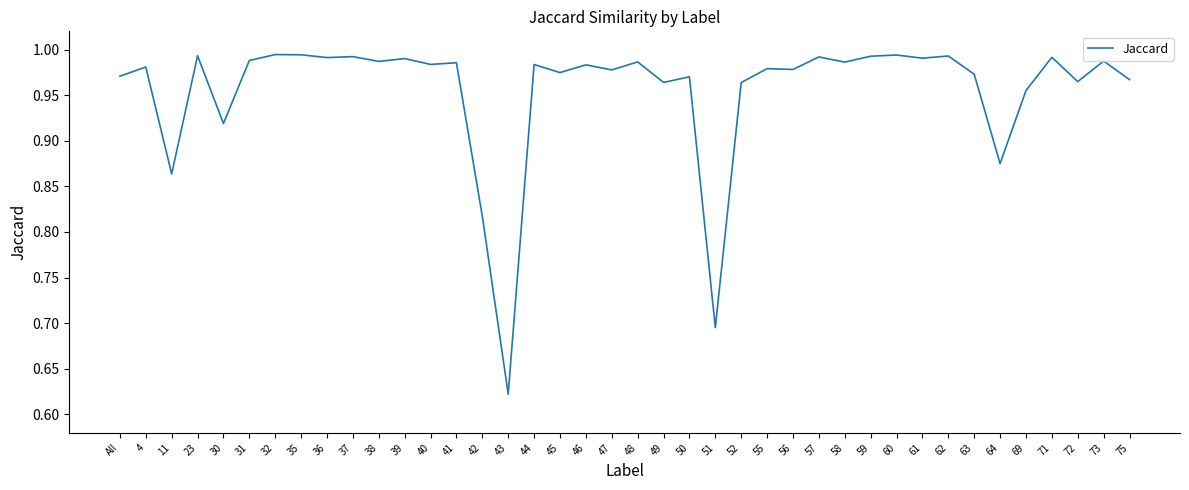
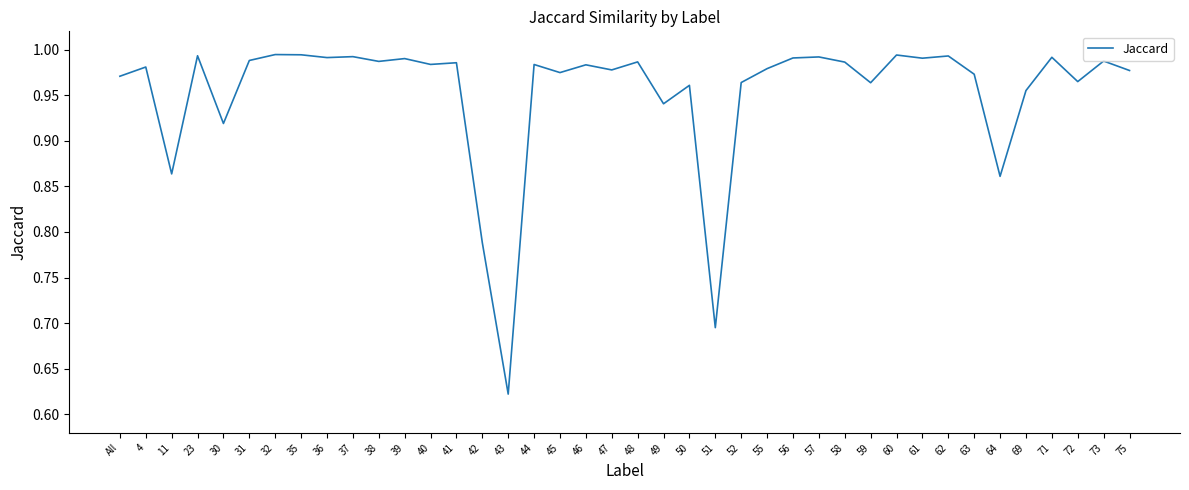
  {
    "All": 0.97,
    "4": 0.98,
    "11": 0.86,
    "23": 0.99,
    "30": 0.92,
    "31": 0.99,
    "32": 0.99,
    "35": 0.99,
    "36": 0.99,
    "37": 0.99,
    "38": 0.99,
    "39": 0.99,
    "40": 0.98,
    "41": 0.99,
-   "42": 0.82,
+   "42": 0.79,
    "43": 0.62,
    "44": 0.98,
    "45": 0.97,
    "46": 0.98,
    "47": 0.98,
    "48": 0.99,
-   "49": 0.96,
-   "50": 0.97,
+   "49": 0.94,
+   "50": 0.96,
    "51": 0.70,
    "52": 0.96,
    "55": 0.98,
-   "56": 0.98,
+   "56": 0.99,
    "57": 0.99,
    "58": 0.99,
-   "59": 0.99,
+   "59": 0.96,
    "60": 0.99,
    "61": 0.99,
    "62": 0.99,
    "63": 0.97,
-   "64": 0.88,
+   "64": 0.86,
    "69": 0.96,
    "71": 0.99,
    "72": 0.96,
    "73": 0.99,
-   "75": 0.97
+   "75": 0.98
  }
